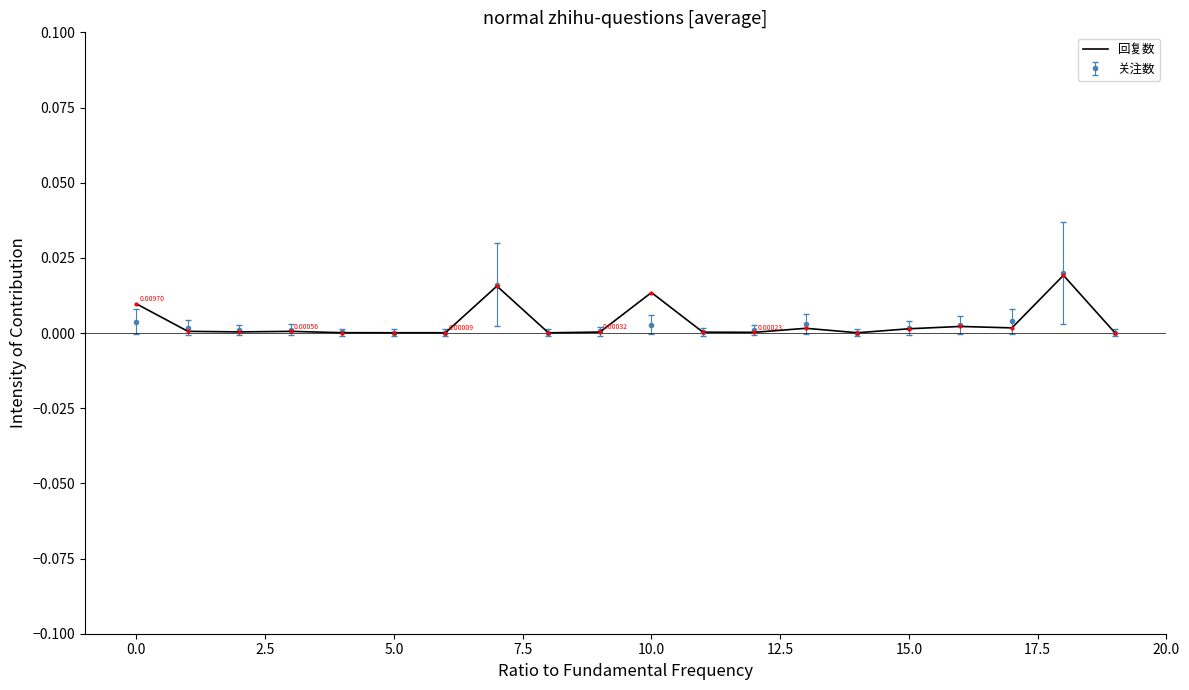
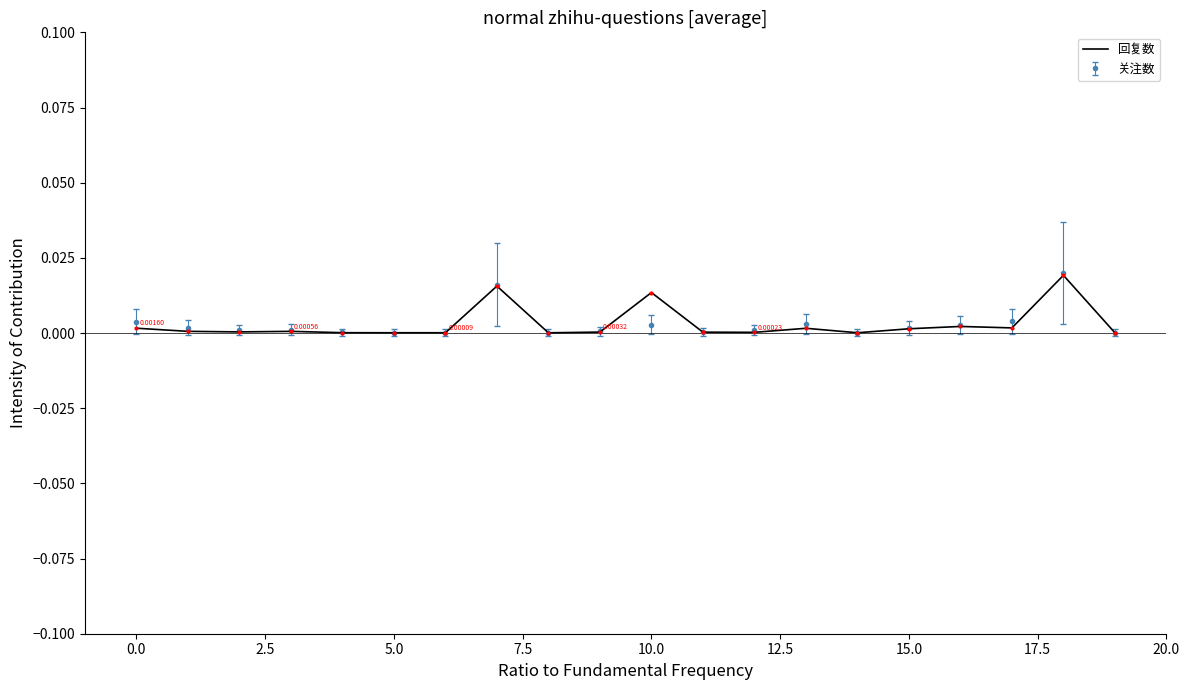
  {
    "回复数": {
-     "0.0": 0.00970
+     "0.0": 0.00160
    }
  }
